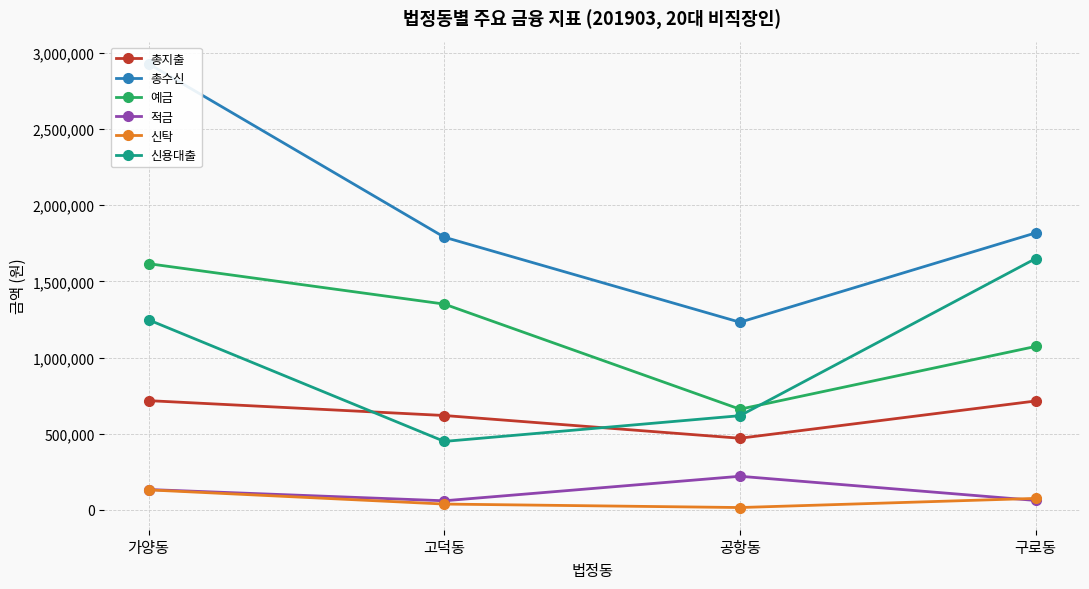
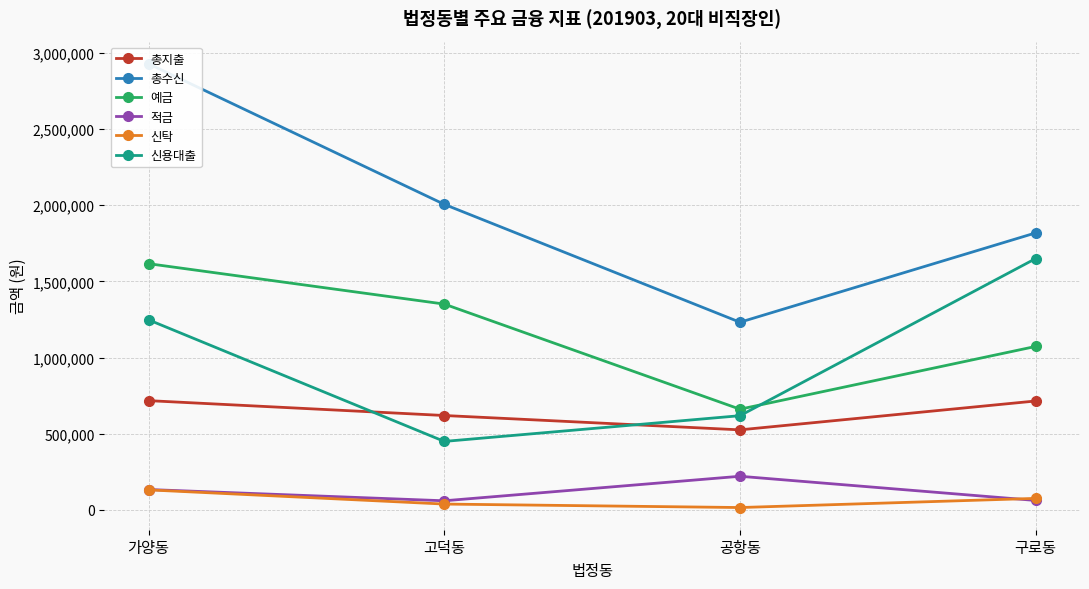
  {
    "총지출": {
      "가양동": "720,000",
      "고덕동": "620,000",
-     "공항동": "470,000",
+     "공항동": "530,000",
      "구로동": "720,000"
    },
    "총수신": {
-     "고덕동": "1,790,000",
+     "고덕동": "2,010,000",
      "공항동": "1,230,000",
      "구로동": "1,820,000"
    },
    "적금": {
      "고덕동": "60,000",
      "공항동": "220,000"
    },
    "신탁": {
      "고덕동": "40,000",
      "공항동": "20,000"
    }
  }
